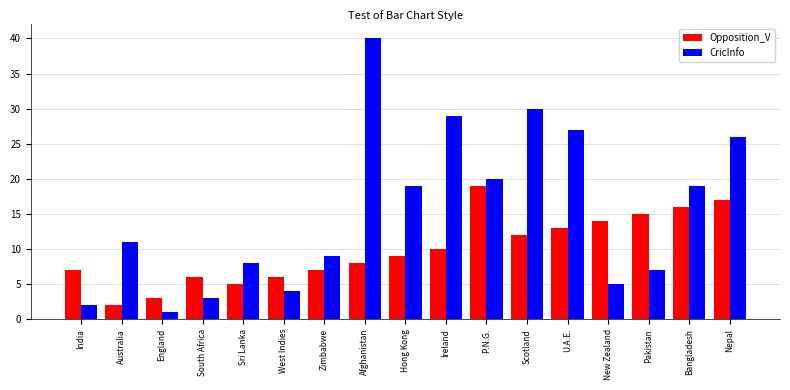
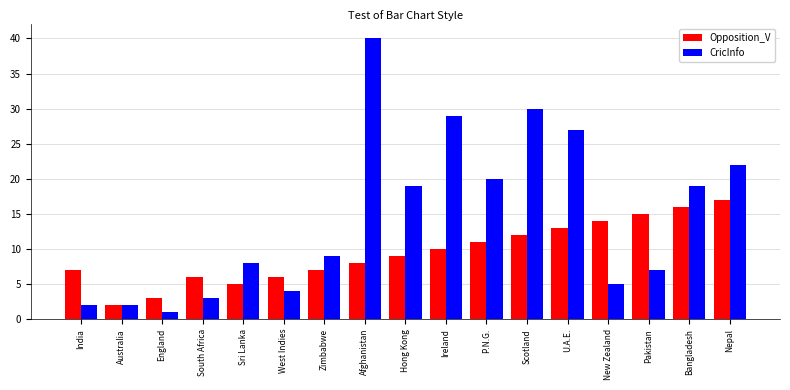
  {
    "Opposition_V": {
      "India": 7,
      "Australia": 2,
      "England": 3,
      "South Africa": 6,
      "Sri Lanka": 5,
      "West Indies": 6,
      "Zimbabwe": 7,
      "Afghanistan": 8,
      "Hong Kong": 9,
      "Ireland": 10,
-     "P.N.G.": 19,
+     "P.N.G.": 11,
      "Scotland": 12,
      "U.A.E.": 13,
      "New Zealand": 14,
      "Pakistan": 15,
      "Bangladesh": 16,
      "Nepal": 17
    },
    "CricInfo": {
      "India": 2,
-     "Australia": 11,
+     "Australia": 2,
      "England": 1,
      "South Africa": 3,
      "Sri Lanka": 8,
      "West Indies": 4,
      "Zimbabwe": 9,
      "Afghanistan": 40,
      "Hong Kong": 19,
      "Ireland": 29,
      "P.N.G.": 20,
      "Scotland": 30,
      "U.A.E.": 27,
      "New Zealand": 5,
      "Pakistan": 7,
      "Bangladesh": 19,
-     "Nepal": 26
+     "Nepal": 22
    }
  }
